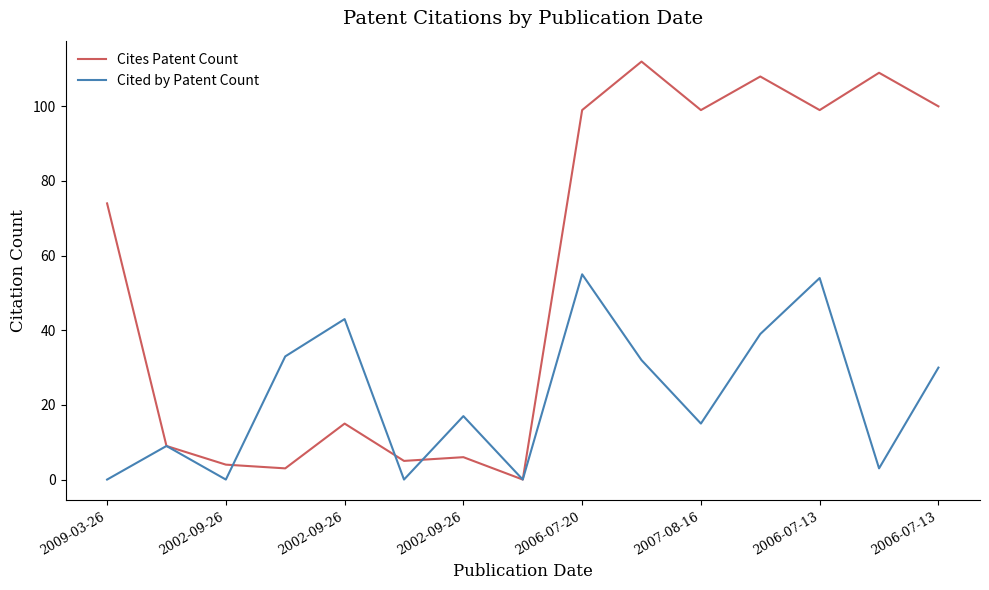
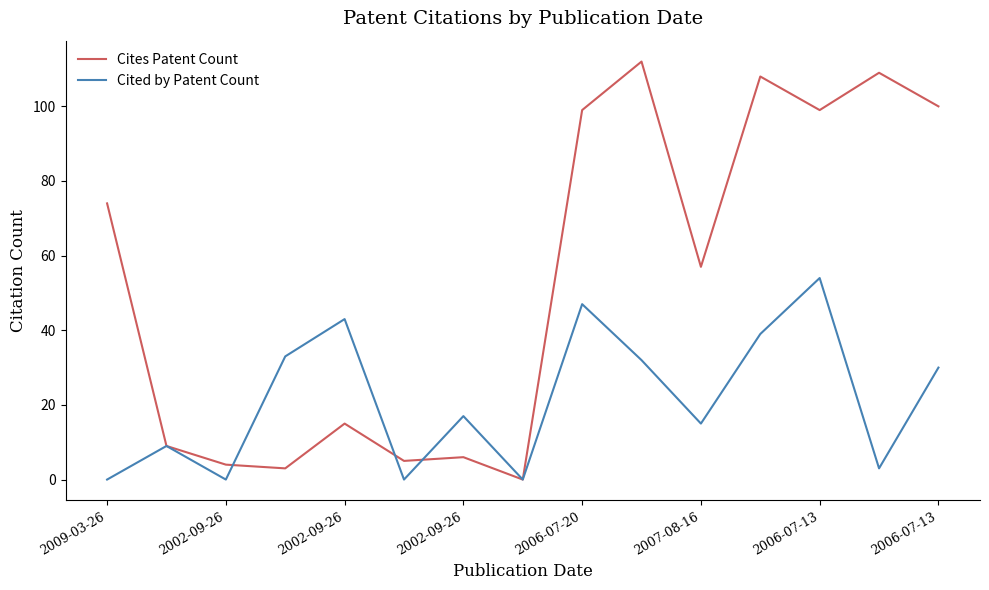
  {
    "Cites Patent Count": {
      "2009-03-26": 74,
      "2006-07-20": 99,
-     "2007-08-16": 99
+     "2007-08-16": 57
    },
    "Cited by Patent Count": {
      "2009-03-26": 0,
-     "2006-07-20": 55,
+     "2006-07-20": 47,
      "2007-08-16": 15
    }
  }
